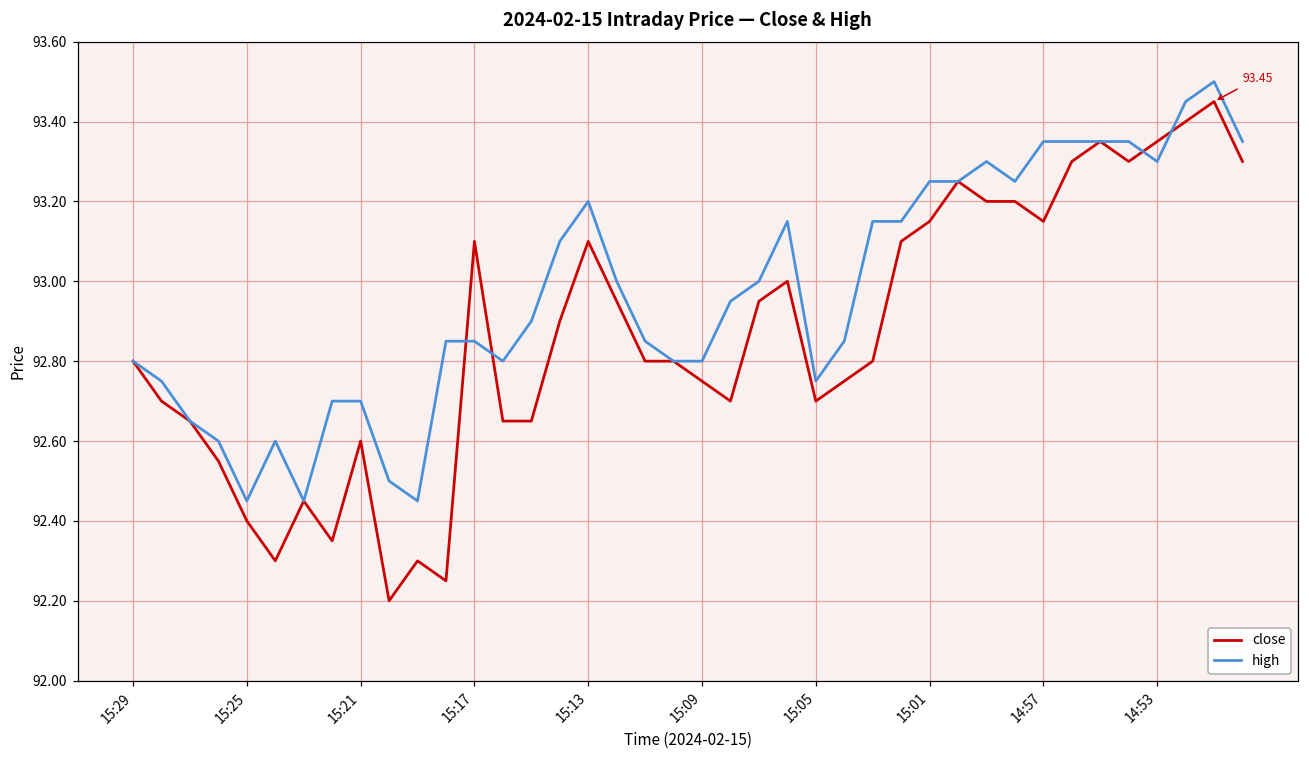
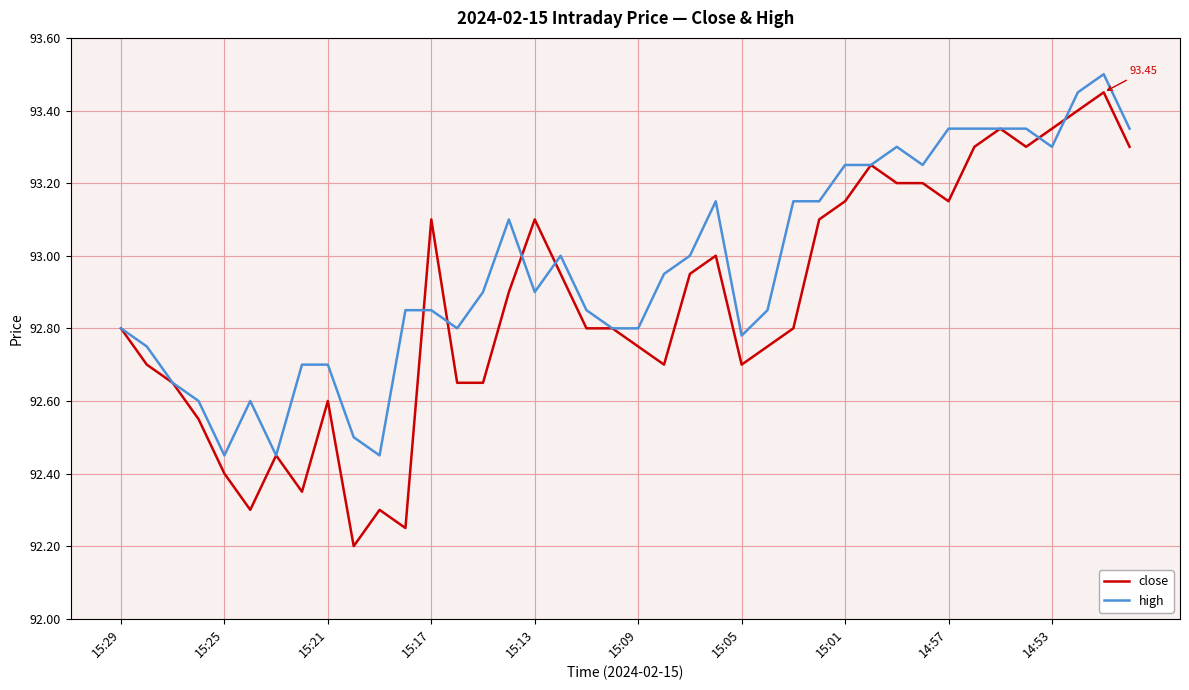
  {
    "close": {
      "15:25": 92.40,
      "15:21": 92.60,
      "15:17": 93.10,
      "15:13": 93.10,
      "15:09": 92.75,
      "15:05": 92.70,
      "15:01": 93.15,
      "14:57": 93.15,
      "14:53": 93.35
    },
    "high": {
      "15:25": 92.45,
      "15:21": 92.70,
      "15:17": 92.85,
-     "15:13": 93.2,
+     "15:13": 92.9,
      "15:09": 92.80,
-     "15:05": 92.75,
+     "15:05": 92.78,
      "15:01": 93.25,
      "14:57": 93.35,
      "14:53": 93.30
    }
  }
